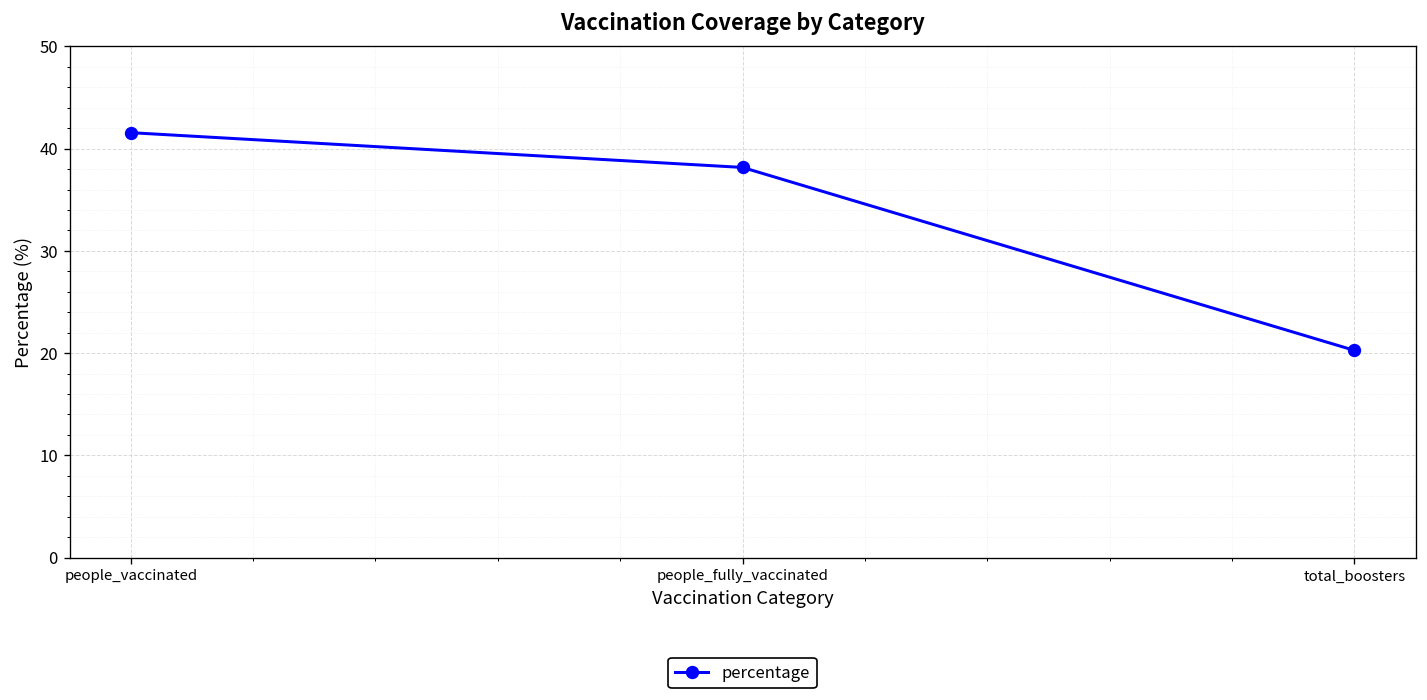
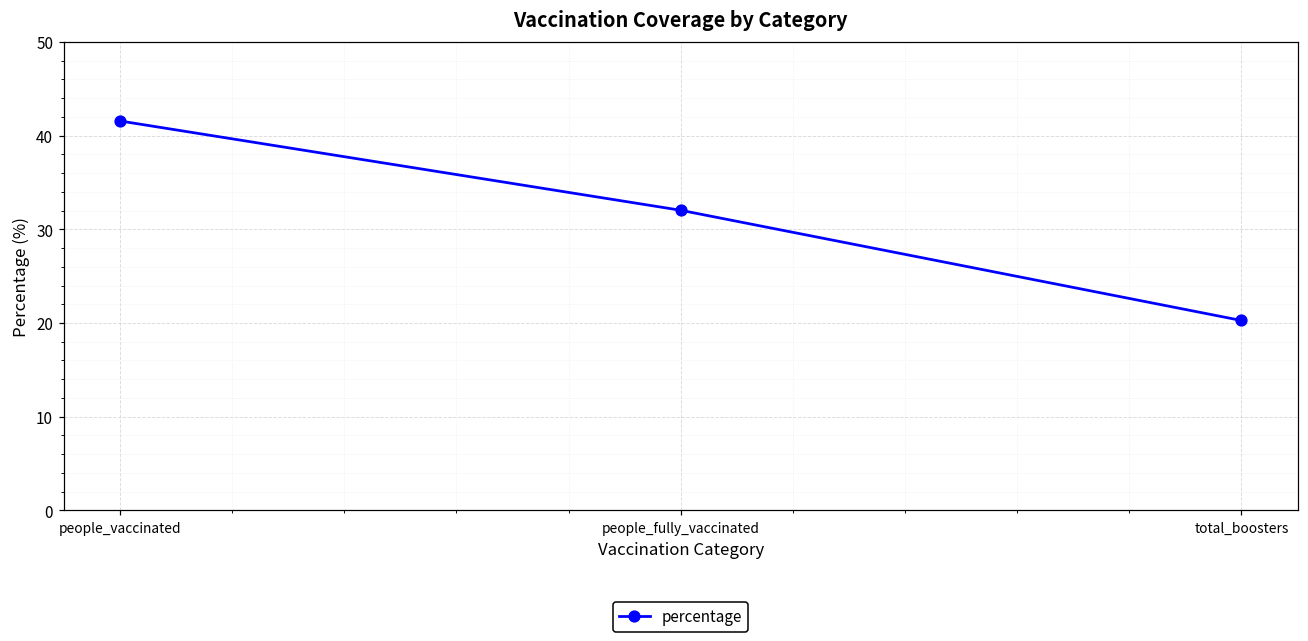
  {
    "people_vaccinated": 42,
-   "people_fully_vaccinated": 38,
+   "people_fully_vaccinated": 32,
    "total_boosters": 20
  }
